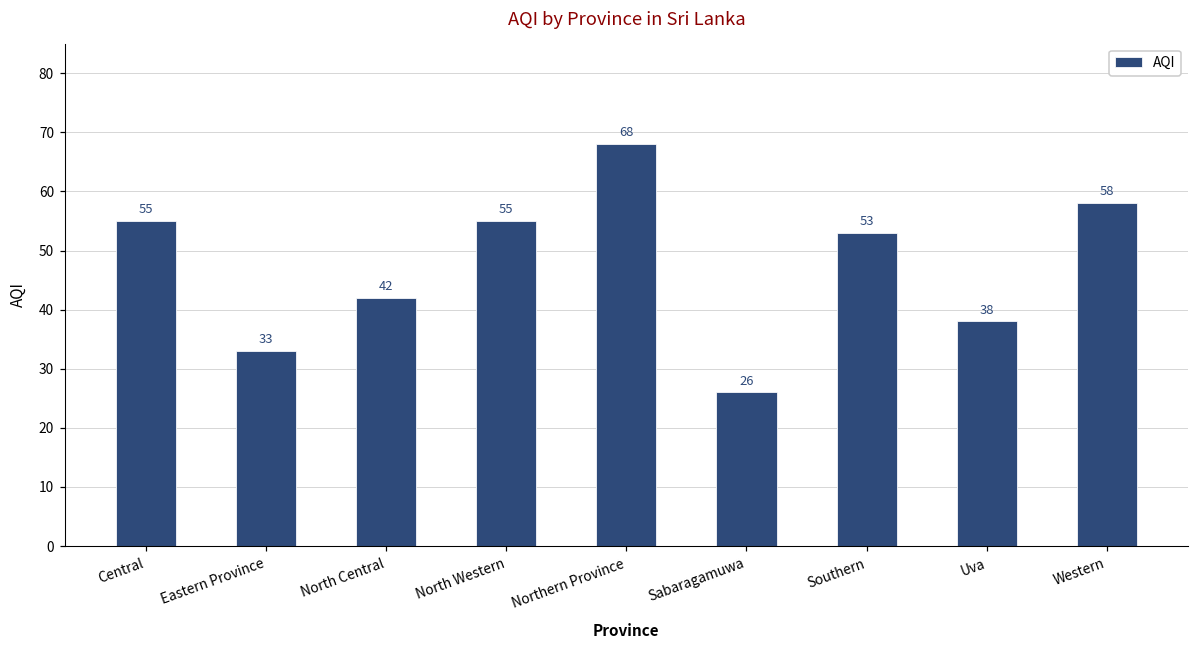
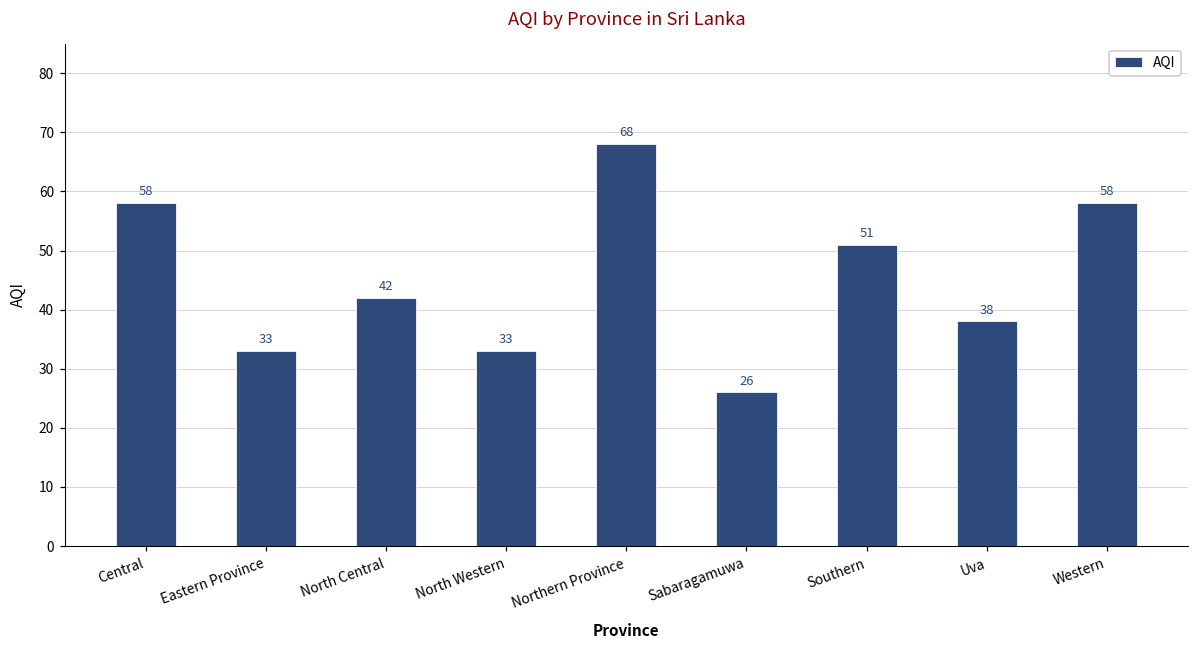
  {
-   "Central": 55,
+   "Central": 58,
    "Eastern Province": 33,
    "North Central": 42,
-   "North Western": 55,
+   "North Western": 33,
    "Northern Province": 68,
    "Sabaragamuwa": 26,
-   "Southern": 53,
+   "Southern": 51,
    "Uva": 38,
    "Western": 58
  }
